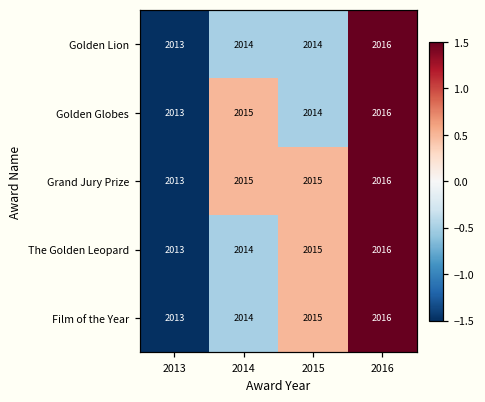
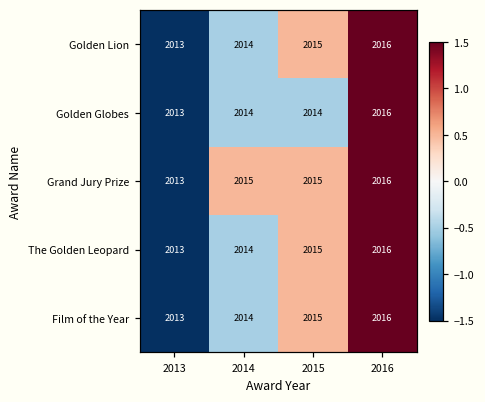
  {
    "Golden Lion": {
      "2013": 2013,
      "2014": 2014,
-     "2015": 2014,
+     "2015": 2015,
      "2016": 2016
    },
    "Golden Globes": {
      "2013": 2013,
-     "2014": 2015,
+     "2014": 2014,
      "2015": 2014,
      "2016": 2016
    },
    "Grand Jury Prize": {
      "2013": 2013,
      "2014": 2015,
      "2015": 2015,
      "2016": 2016
    },
    "The Golden Leopard": {
      "2013": 2013,
      "2014": 2014,
      "2015": 2015,
      "2016": 2016
    },
    "Film of the Year": {
      "2013": 2013,
      "2014": 2014,
      "2015": 2015,
      "2016": 2016
    }
  }
